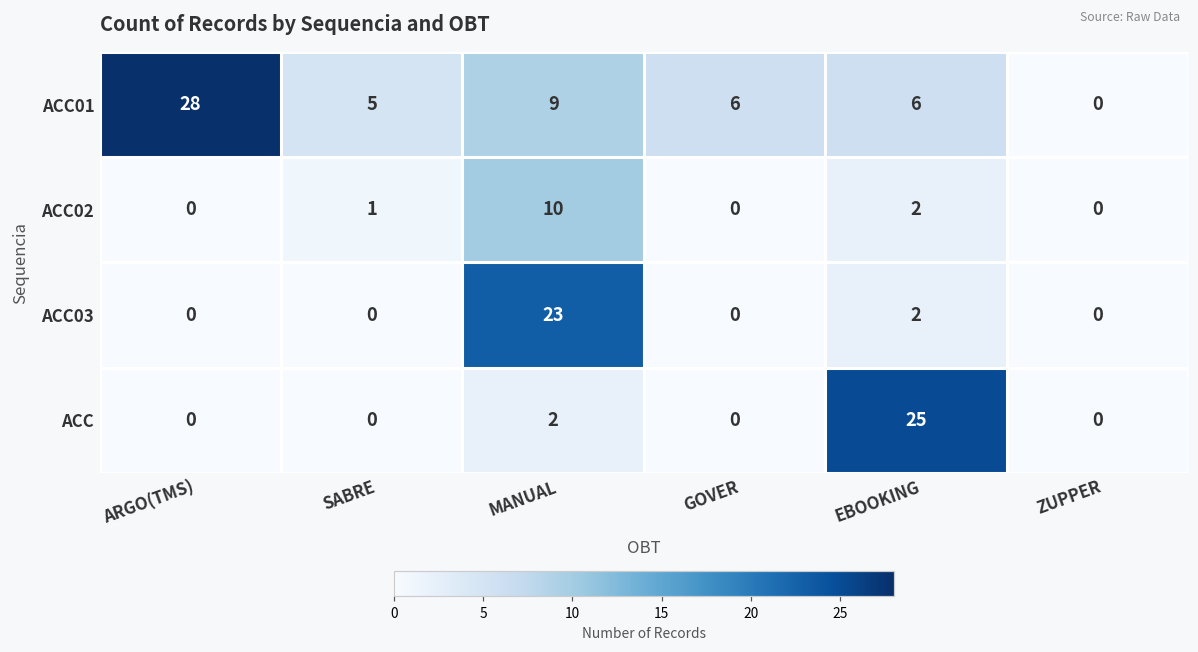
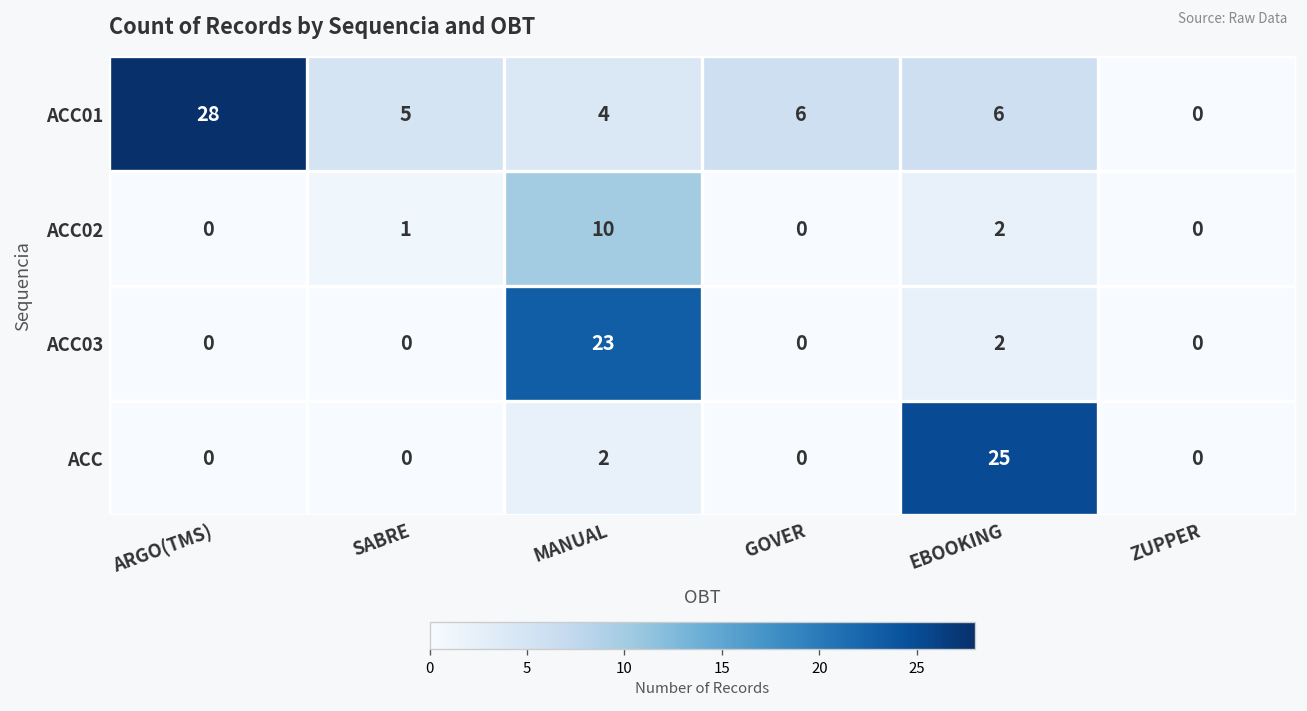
  {
    "ACC01": {
      "ARGO(TMS)": 28,
      "SABRE": 5,
-     "MANUAL": 9,
+     "MANUAL": 4,
      "GOVER": 6,
      "EBOOKING": 6,
      "ZUPPER": 0
    },
    "ACC02": {
      "ARGO(TMS)": 0,
      "SABRE": 1,
      "MANUAL": 10,
      "GOVER": 0,
      "EBOOKING": 2,
      "ZUPPER": 0
    },
    "ACC03": {
      "ARGO(TMS)": 0,
      "SABRE": 0,
      "MANUAL": 23,
      "GOVER": 0,
      "EBOOKING": 2,
      "ZUPPER": 0
    },
    "ACC": {
      "ARGO(TMS)": 0,
      "SABRE": 0,
      "MANUAL": 2,
      "GOVER": 0,
      "EBOOKING": 25,
      "ZUPPER": 0
    }
  }
